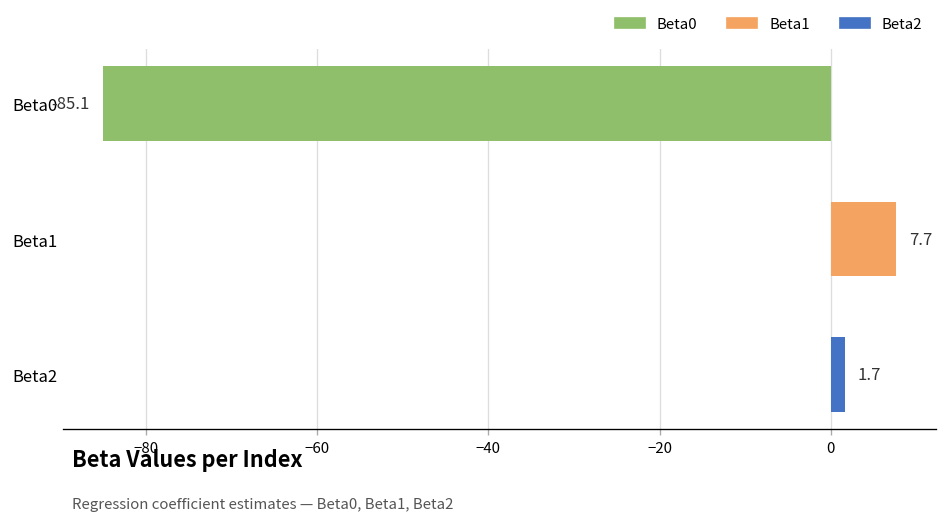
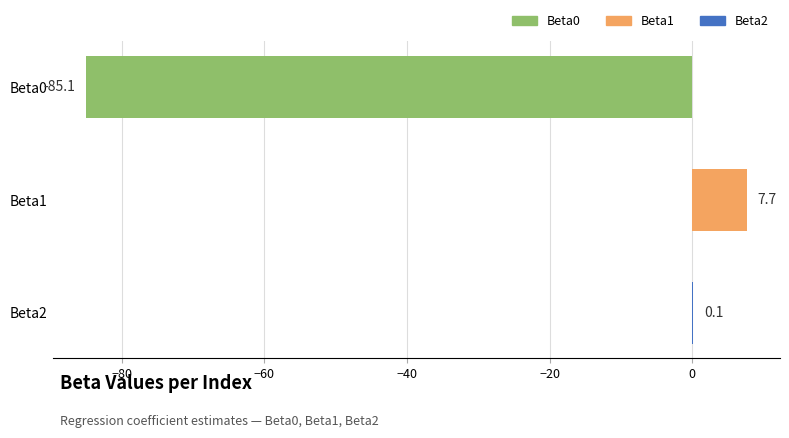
  {
    "Beta0": -85.1,
    "Beta1": 7.7,
-   "Beta2": 1.7
+   "Beta2": 0.1
  }
